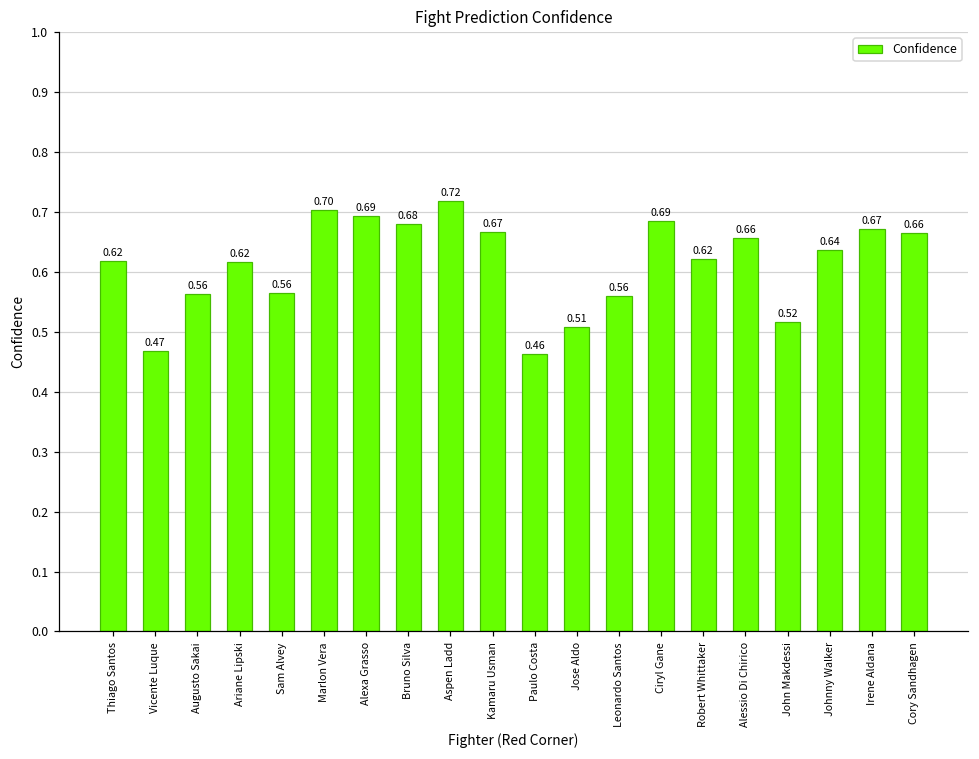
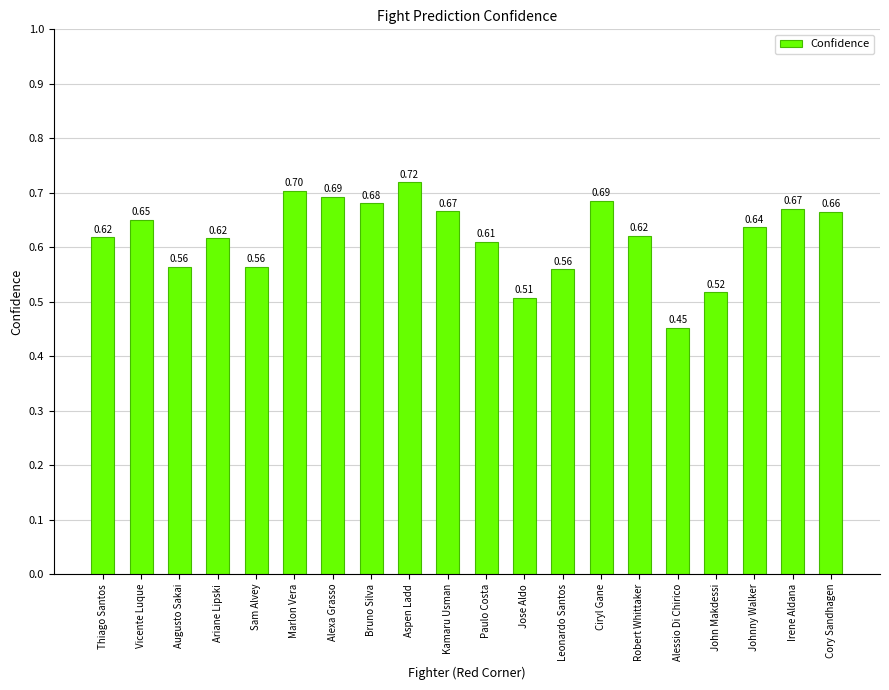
  {
    "Thiago Santos": 0.62,
-   "Vicente Luque": 0.47,
+   "Vicente Luque": 0.65,
    "Augusto Sakai": 0.56,
    "Ariane Lipski": 0.62,
    "Sam Alvey": 0.56,
    "Marlon Vera": 0.70,
    "Alexa Grasso": 0.69,
    "Bruno Silva": 0.68,
    "Aspen Ladd": 0.72,
    "Kamaru Usman": 0.67,
-   "Paulo Costa": 0.46,
+   "Paulo Costa": 0.61,
    "Jose Aldo": 0.51,
    "Leonardo Santos": 0.56,
    "Ciryl Gane": 0.69,
    "Robert Whittaker": 0.62,
-   "Alessio Di Chirico": 0.66,
+   "Alessio Di Chirico": 0.45,
    "John Makdessi": 0.52,
    "Johnny Walker": 0.64,
    "Irene Aldana": 0.67,
    "Cory Sandhagen": 0.66
  }
